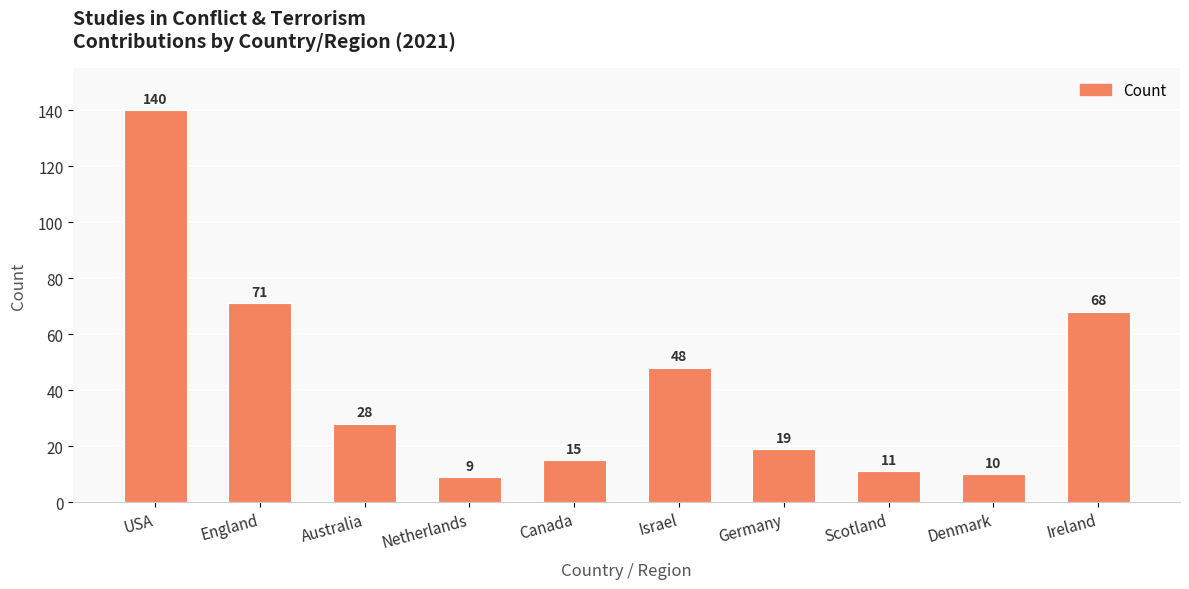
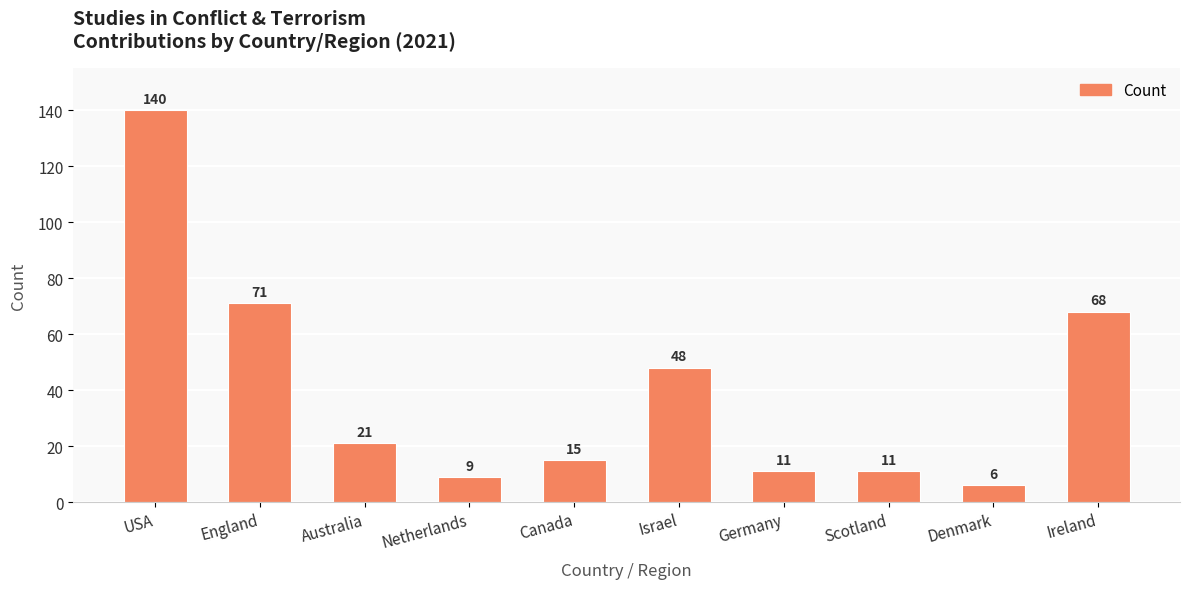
  {
    "USA": 140,
    "England": 71,
-   "Australia": 28,
+   "Australia": 21,
    "Netherlands": 9,
    "Canada": 15,
    "Israel": 48,
-   "Germany": 19,
+   "Germany": 11,
    "Scotland": 11,
-   "Denmark": 10,
+   "Denmark": 6,
    "Ireland": 68
  }
